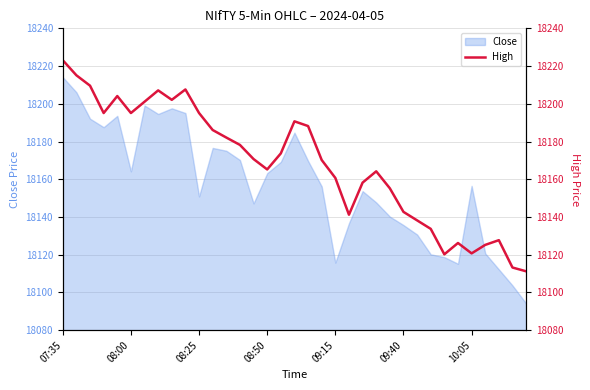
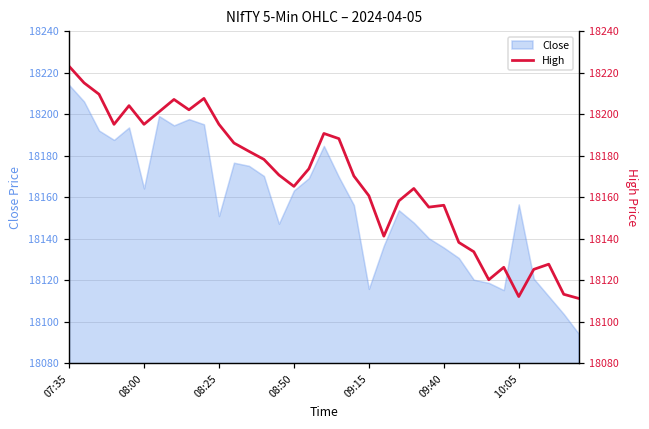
  {
    "Close": {
      "07:35": 18214,
      "08:00": 18164,
      "08:25": 18151,
      "08:50": 18163,
      "09:15": 18116,
      "09:40": 18136,
      "10:05": 18157
    },
    "High": {
      "07:35": 18223,
      "08:00": 18195,
      "08:25": 18195,
      "08:50": 18165,
      "09:15": 18161,
-     "09:40": 18143,
-     "10:05": 18121
+     "09:40": 18156,
+     "10:05": 18112
    }
  }
